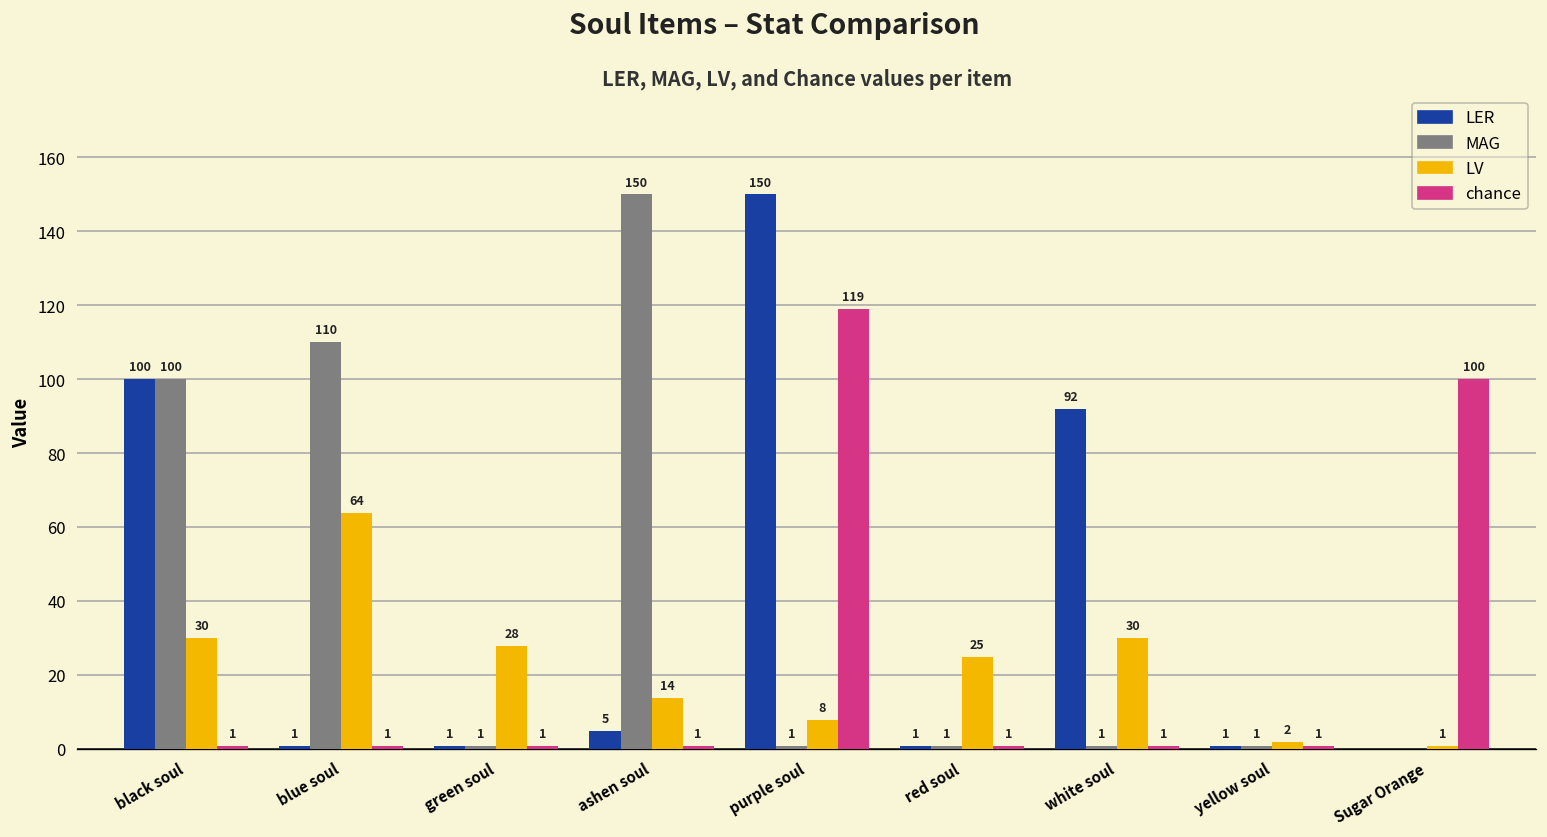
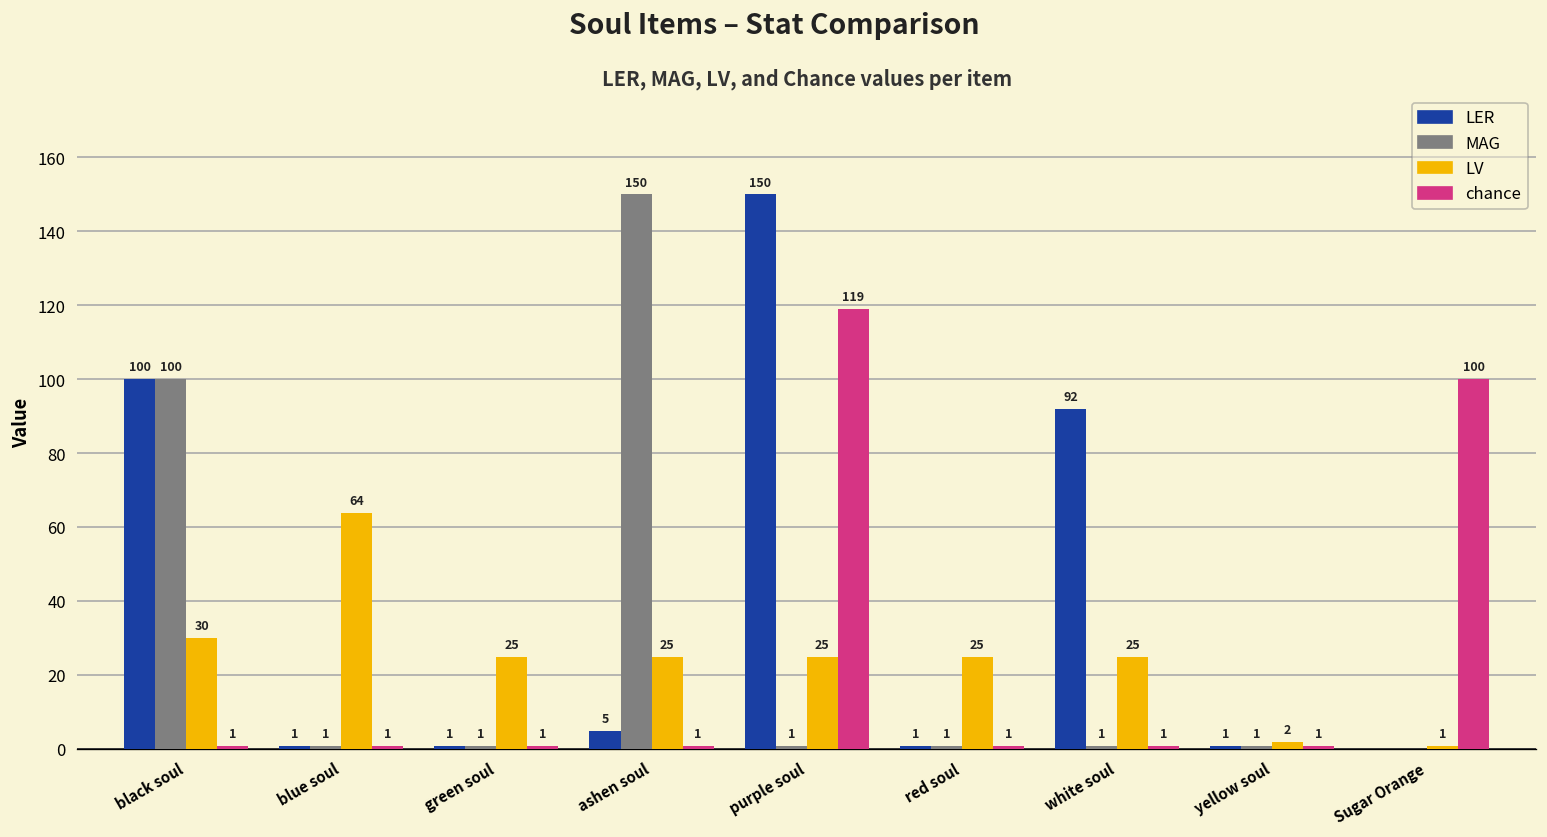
  {
    "LER": {
      "black soul": 100,
      "blue soul": 1,
      "green soul": 1,
      "ashen soul": 5,
      "purple soul": 150,
      "red soul": 1,
      "white soul": 92,
      "yellow soul": 1
    },
    "MAG": {
      "black soul": 100,
-     "blue soul": 110,
+     "blue soul": 1,
      "green soul": 1,
      "ashen soul": 150,
      "purple soul": 1,
      "red soul": 1,
      "white soul": 1,
      "yellow soul": 1
    },
    "LV": {
      "black soul": 30,
      "blue soul": 64,
-     "green soul": 28,
-     "ashen soul": 14,
-     "purple soul": 8,
+     "green soul": 25,
+     "ashen soul": 25,
+     "purple soul": 25,
      "red soul": 25,
-     "white soul": 30,
+     "white soul": 25,
      "yellow soul": 2,
      "Sugar Orange": 1
    },
    "chance": {
      "black soul": 1,
      "blue soul": 1,
      "green soul": 1,
      "ashen soul": 1,
      "purple soul": 119,
      "red soul": 1,
      "white soul": 1,
      "yellow soul": 1,
      "Sugar Orange": 100
    }
  }
